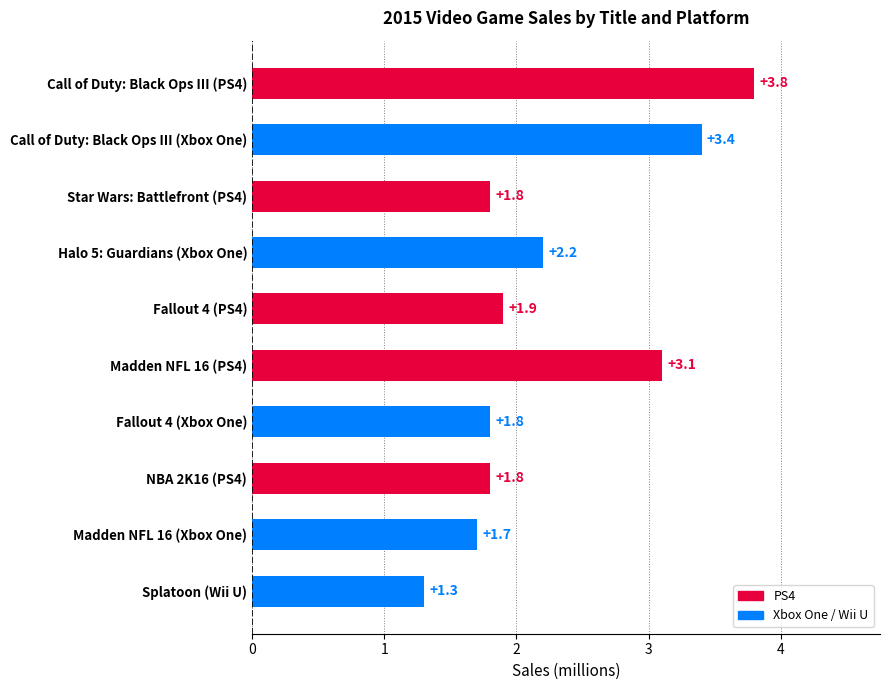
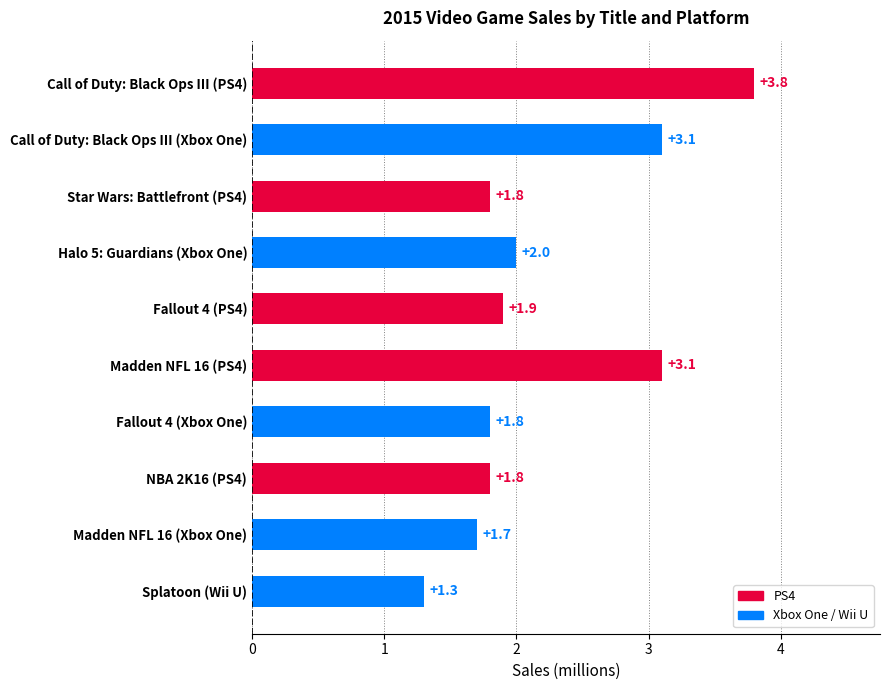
  {
    "Call of Duty: Black Ops III (PS4)": "+3.8",
-   "Call of Duty: Black Ops III (Xbox One)": "+3.4",
+   "Call of Duty: Black Ops III (Xbox One)": "+3.1",
    "Star Wars: Battlefront (PS4)": "+1.8",
-   "Halo 5: Guardians (Xbox One)": "+2.2",
+   "Halo 5: Guardians (Xbox One)": "+2.0",
    "Fallout 4 (PS4)": "+1.9",
    "Madden NFL 16 (PS4)": "+3.1",
    "Fallout 4 (Xbox One)": "+1.8",
    "NBA 2K16 (PS4)": "+1.8",
    "Madden NFL 16 (Xbox One)": "+1.7",
    "Splatoon (Wii U)": "+1.3"
  }
